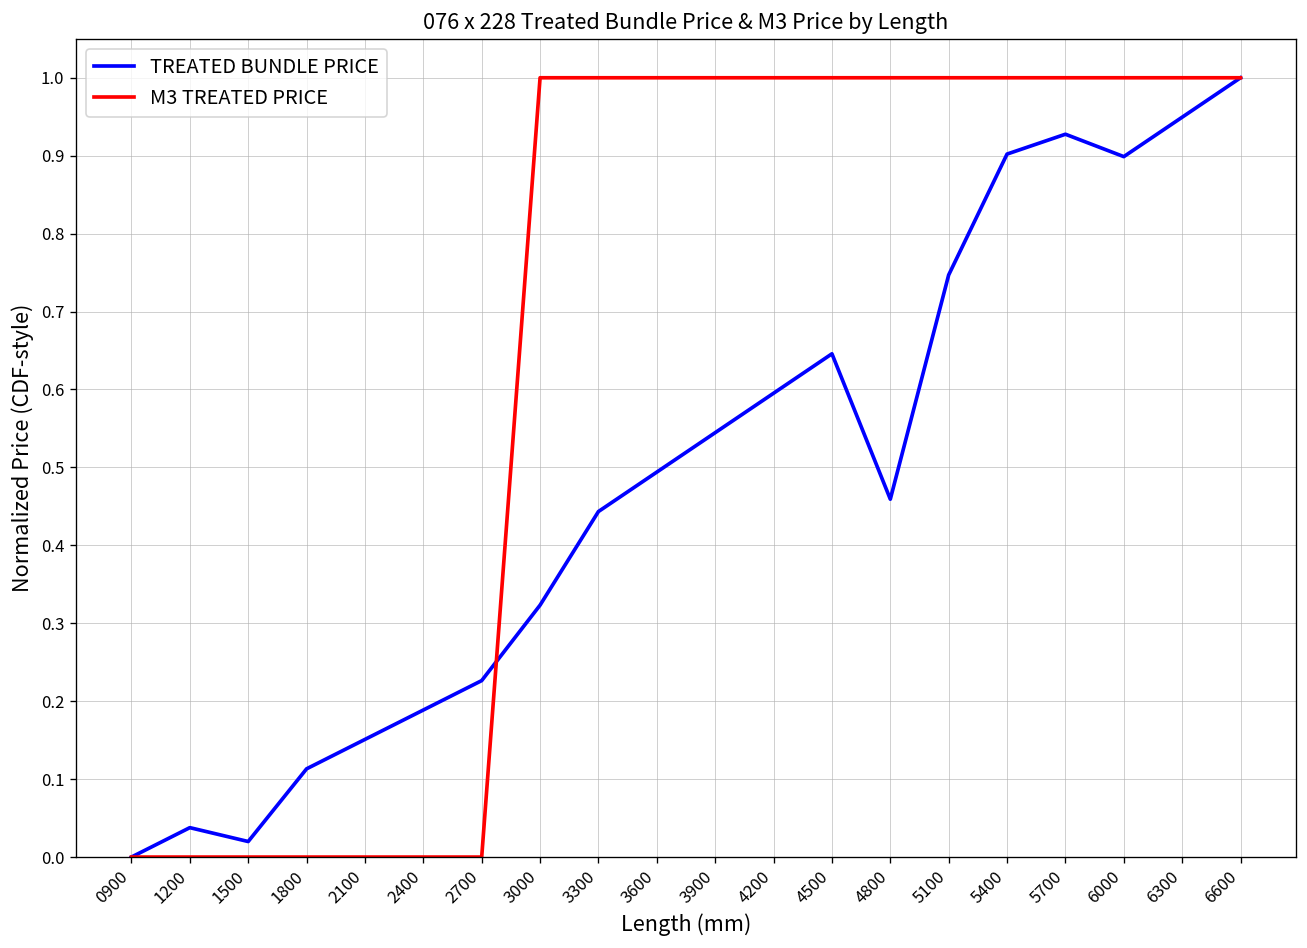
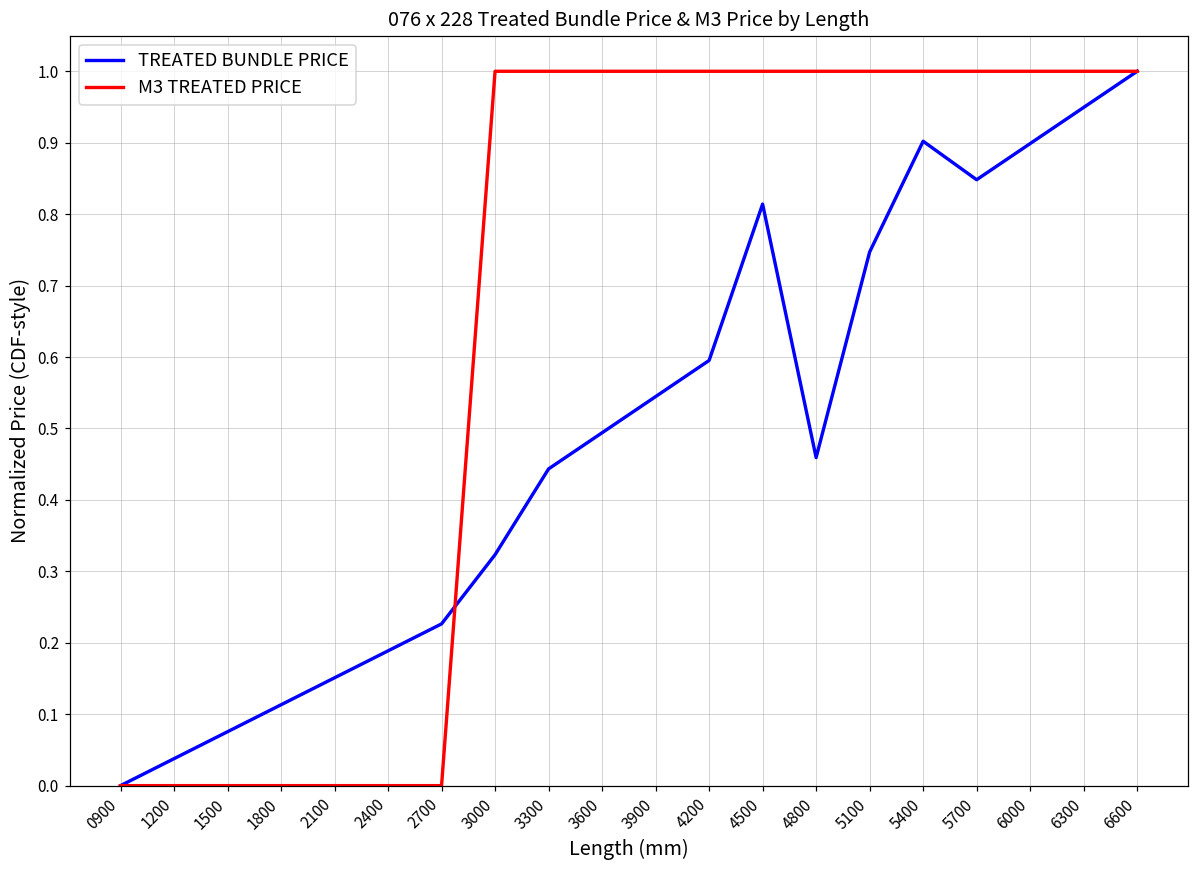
  {
    "TREATED BUNDLE PRICE": {
      "1200": 0.04,
-     "1500": 0.02,
+     "1500": 0.08,
      "1800": 0.11,
      "2100": 0.15,
      "2400": 0.19,
      "2700": 0.23,
      "3000": 0.32,
      "3300": 0.44,
      "3600": 0.49,
      "3900": 0.54,
      "4200": 0.60,
-     "4500": 0.65,
+     "4500": 0.81,
      "4800": 0.46,
      "5100": 0.75,
      "5400": 0.90,
-     "5700": 0.93,
+     "5700": 0.85,
      "6000": 0.90,
      "6300": 0.95
    },
    "M3 TREATED PRICE": {
      "1200": 0.00,
      "1500": 0.00,
      "1800": 0.00,
      "2100": 0.00,
      "2400": 0.00,
      "2700": 0.00,
      "3000": 1.00,
      "3300": 1.00,
      "3600": 1.00,
      "3900": 1.00,
      "4200": 1.00,
      "4500": 1.00,
      "4800": 1.00,
      "5100": 1.00,
      "5400": 1.00,
      "5700": 1.00,
      "6000": 1.00,
      "6300": 1.00
    }
  }
